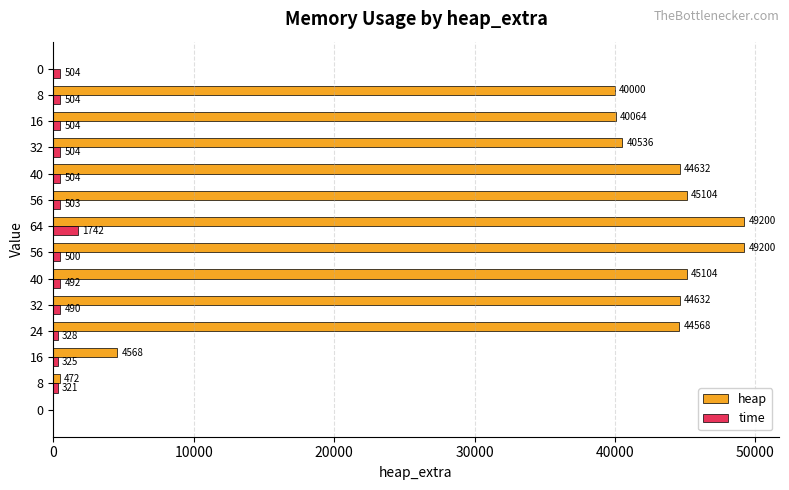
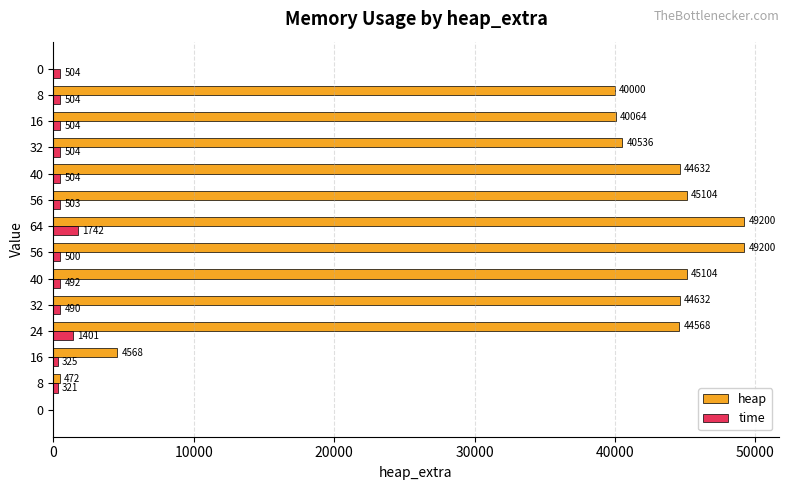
  {
    "heap": {
      "64": 49200,
      "24": 44568
    },
    "time": {
      "64": 1742,
-     "24": 328
+     "24": 1401
    }
  }
